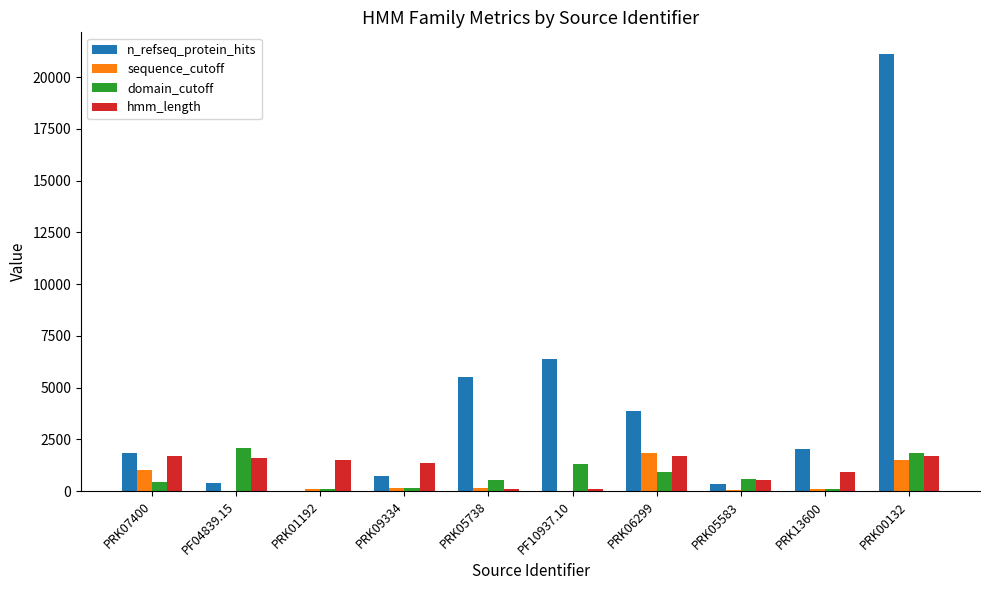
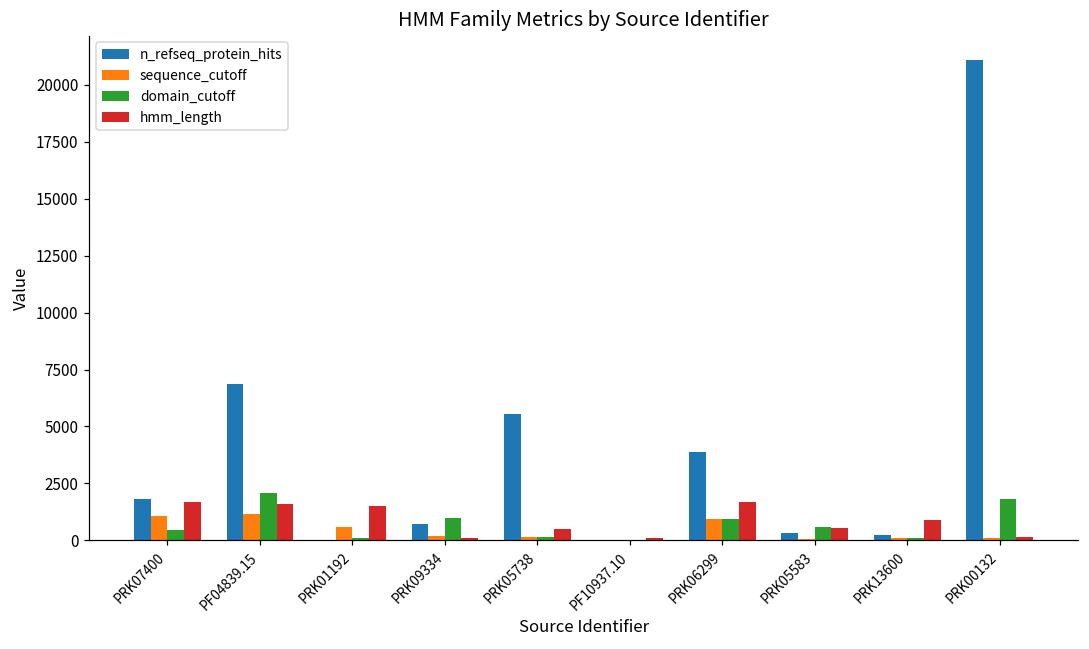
  {
    "n_refseq_protein_hits": {
      "PRK07400": 1800,
-     "PF04839.15": 400,
+     "PF04839.15": 6900,
      "PRK09334": 700,
      "PRK05738": 5500,
-     "PF10937.10": 6400,
+     "PF10937.10": 0,
      "PRK06299": 3900,
      "PRK05583": 300,
-     "PRK13600": 2100,
+     "PRK13600": 300,
      "PRK00132": 21100
    },
    "sequence_cutoff": {
      "PRK07400": 1000,
-     "PF04839.15": 0,
-     "PRK01192": 100,
+     "PF04839.15": 1200,
+     "PRK01192": 600,
      "PRK09334": 200,
      "PRK05738": 100,
-     "PRK06299": 1900,
-     "PRK00132": 1500
+     "PRK06299": 900,
+     "PRK00132": 100
    },
    "domain_cutoff": {
      "PRK07400": 500,
      "PF04839.15": 2100,
-     "PRK09334": 200,
-     "PRK05738": 600,
-     "PF10937.10": 1300,
+     "PRK09334": 1000,
+     "PRK05738": 100,
+     "PF10937.10": 0,
      "PRK06299": 900,
      "PRK05583": 600,
      "PRK00132": 1800
    },
    "hmm_length": {
      "PRK07400": 1700,
      "PF04839.15": 1600,
      "PRK01192": 1500,
-     "PRK09334": 1400,
-     "PRK05738": 100,
+     "PRK09334": 100,
+     "PRK05738": 500,
      "PRK06299": 1700,
      "PRK05583": 500,
      "PRK13600": 900,
-     "PRK00132": 1700
+     "PRK00132": 100
    }
  }
